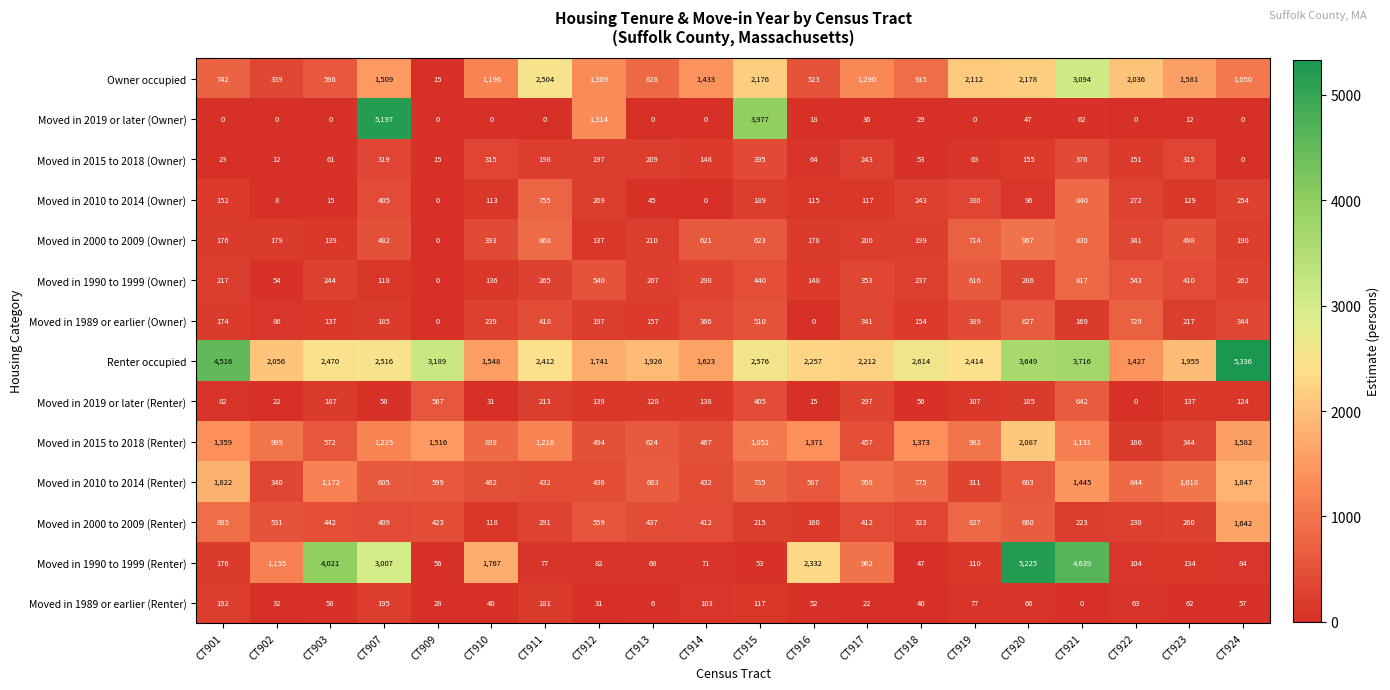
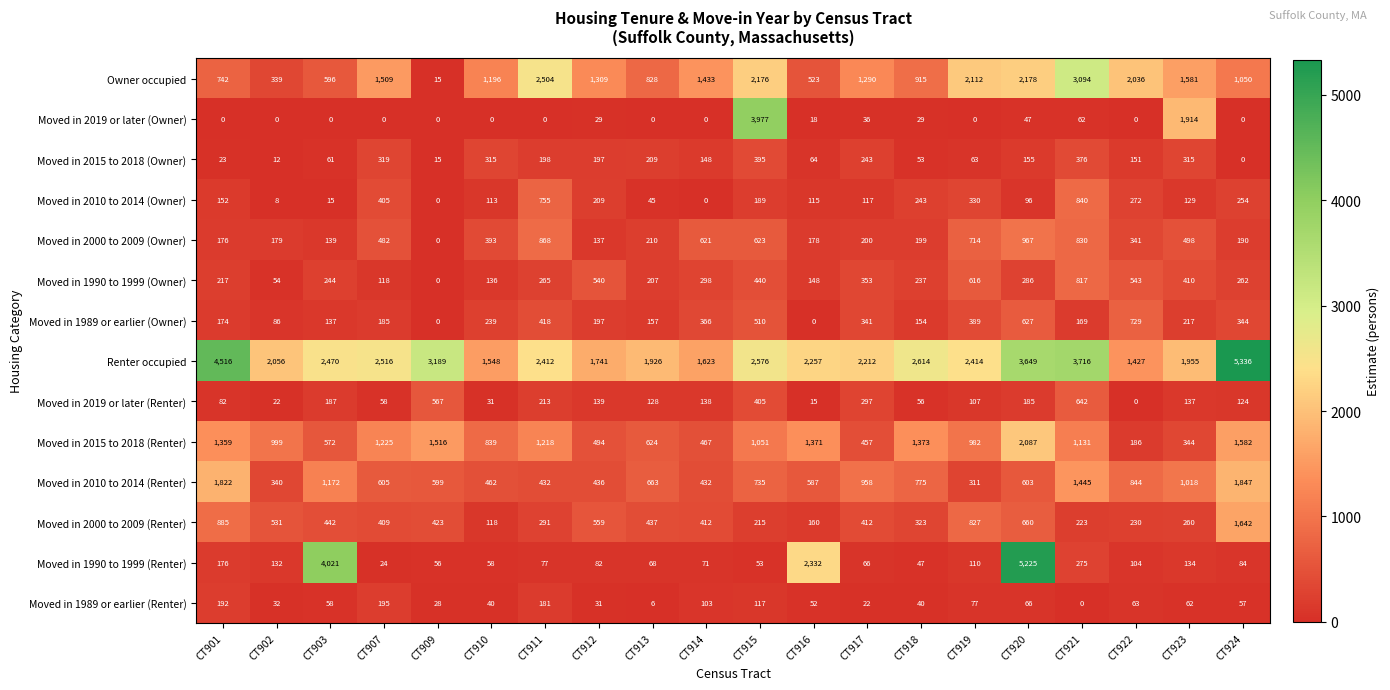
  {
    "Moved in 2019 or later (Owner)": {
      "CT901": "0",
      "CT902": "0",
      "CT903": "0",
-     "CT907": "5,197",
+     "CT907": "0",
      "CT909": "0",
      "CT910": "0",
      "CT911": "0",
-     "CT912": "1,314",
+     "CT912": "29",
      "CT913": "0",
      "CT914": "0",
      "CT915": "3,977",
      "CT916": "18",
      "CT917": "36",
      "CT918": "29",
      "CT919": "0",
      "CT920": "47",
      "CT921": "62",
      "CT922": "0",
-     "CT923": "12",
+     "CT923": "1,914",
      "CT924": "0"
    },
    "Moved in 1990 to 1999 (Renter)": {
      "CT901": "176",
-     "CT902": "1,155",
+     "CT902": "132",
      "CT903": "4,021",
-     "CT907": "3,007",
+     "CT907": "24",
      "CT909": "56",
-     "CT910": "1,767",
+     "CT910": "58",
      "CT911": "77",
      "CT912": "82",
      "CT913": "68",
      "CT914": "71",
      "CT915": "53",
      "CT916": "2,332",
-     "CT917": "962",
+     "CT917": "66",
      "CT918": "47",
      "CT919": "110",
      "CT920": "5,225",
-     "CT921": "4,639",
+     "CT921": "275",
      "CT922": "104",
      "CT923": "134",
      "CT924": "84"
    }
  }
